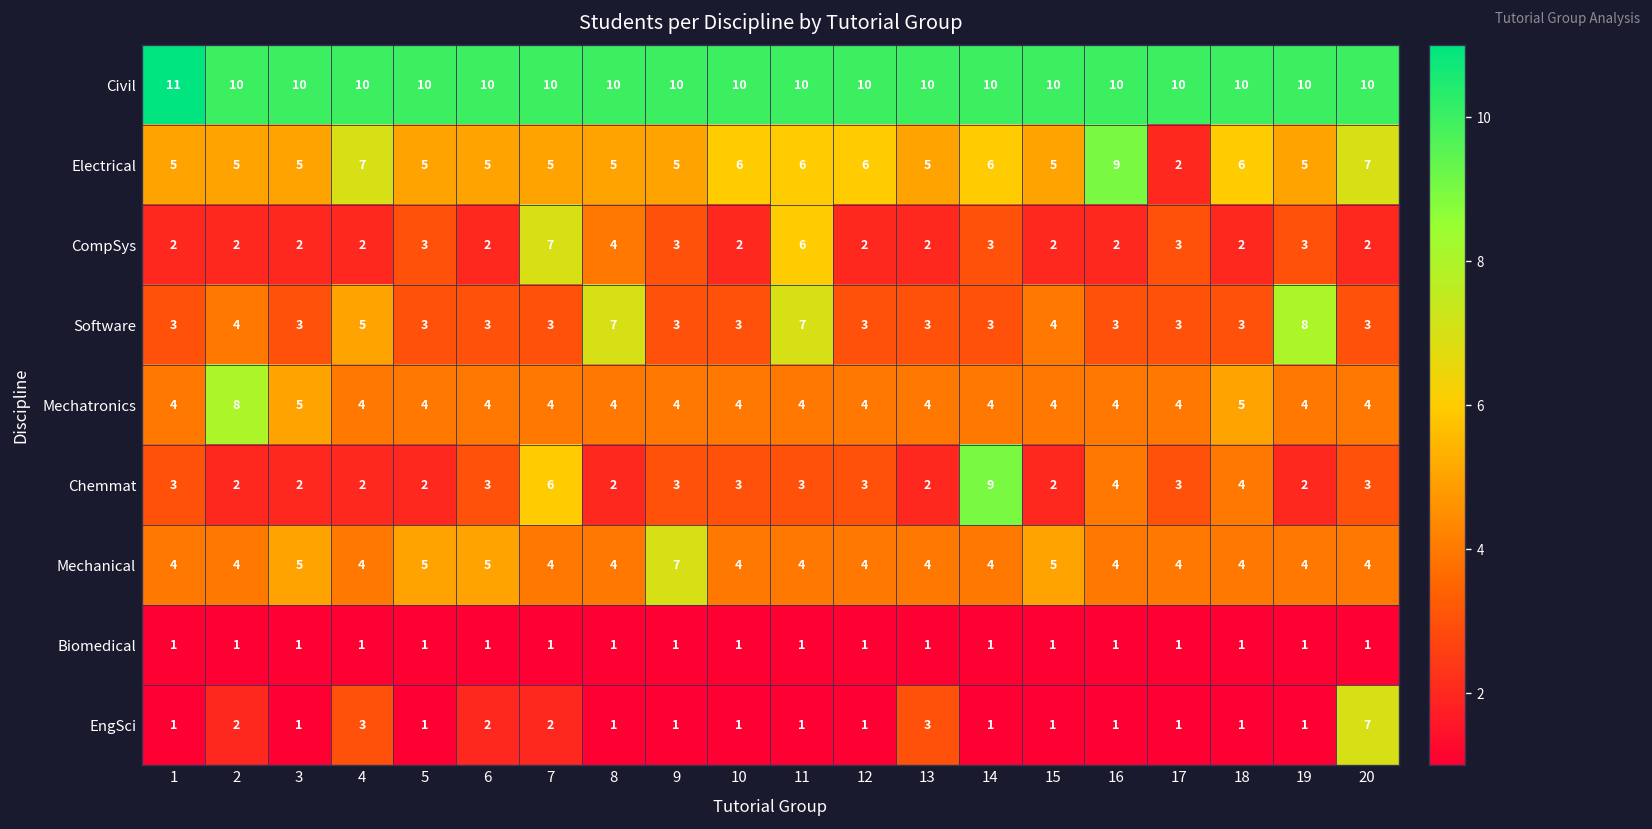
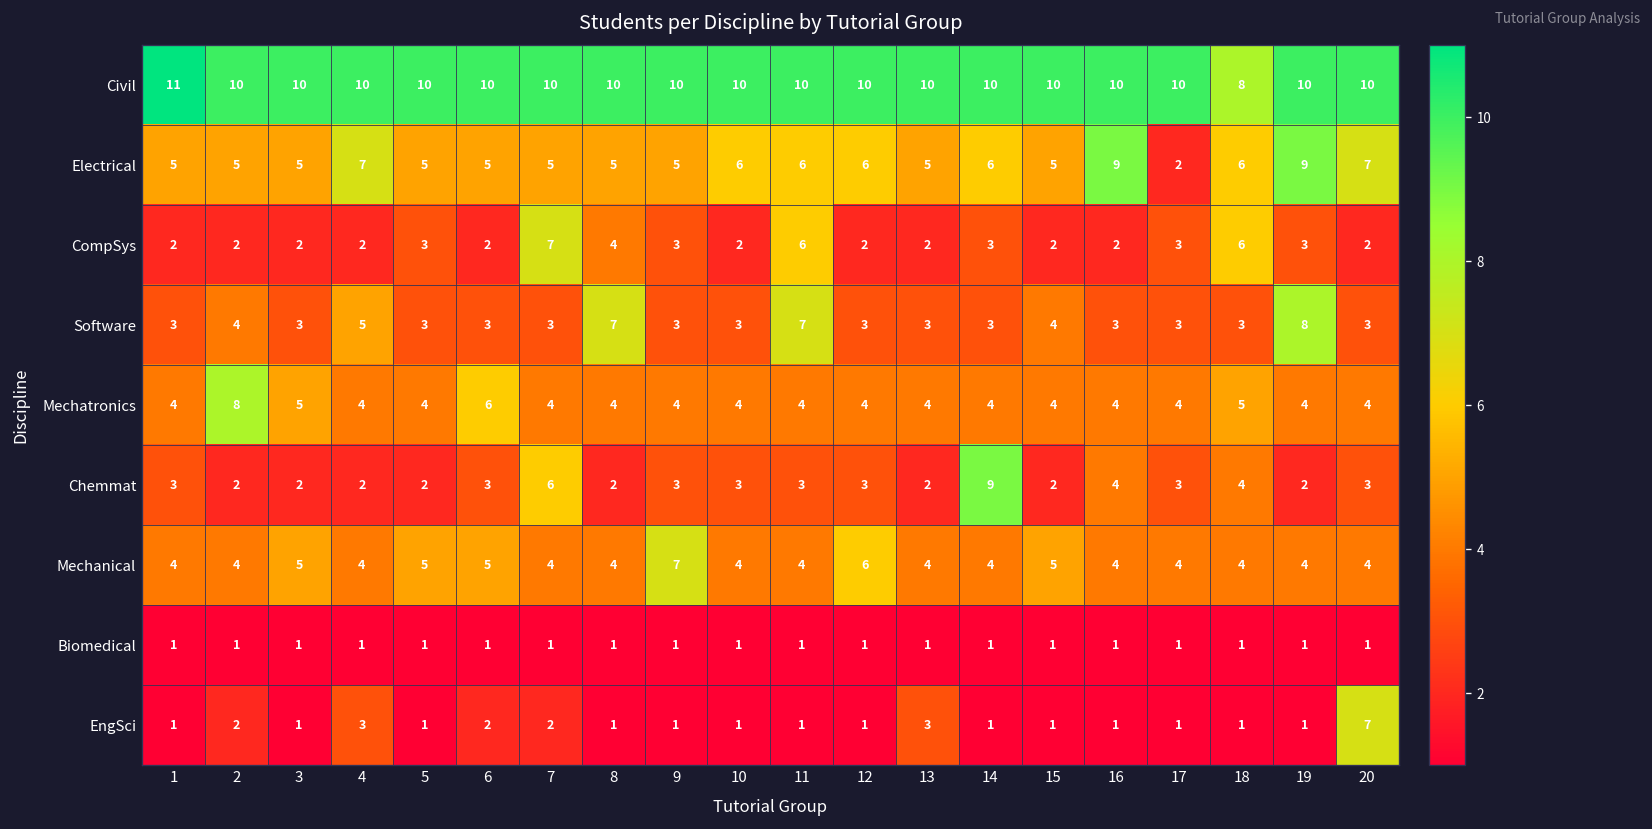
  {
    "Civil": {
      "1": 11,
      "2": 10,
      "3": 10,
      "4": 10,
      "5": 10,
      "6": 10,
      "7": 10,
      "8": 10,
      "9": 10,
      "10": 10,
      "11": 10,
      "12": 10,
      "13": 10,
      "14": 10,
      "15": 10,
      "16": 10,
      "17": 10,
-     "18": 10,
+     "18": 8,
      "19": 10,
      "20": 10
    },
    "Electrical": {
      "1": 5,
      "2": 5,
      "3": 5,
      "4": 7,
      "5": 5,
      "6": 5,
      "7": 5,
      "8": 5,
      "9": 5,
      "10": 6,
      "11": 6,
      "12": 6,
      "13": 5,
      "14": 6,
      "15": 5,
      "16": 9,
      "17": 2,
      "18": 6,
-     "19": 5,
+     "19": 9,
      "20": 7
    },
    "CompSys": {
      "1": 2,
      "2": 2,
      "3": 2,
      "4": 2,
      "5": 3,
      "6": 2,
      "7": 7,
      "8": 4,
      "9": 3,
      "10": 2,
      "11": 6,
      "12": 2,
      "13": 2,
      "14": 3,
      "15": 2,
      "16": 2,
      "17": 3,
-     "18": 2,
+     "18": 6,
      "19": 3,
      "20": 2
    },
    "Software": {
      "1": 3,
      "2": 4,
      "3": 3,
      "4": 5,
      "5": 3,
      "6": 3,
      "7": 3,
      "8": 7,
      "9": 3,
      "10": 3,
      "11": 7,
      "12": 3,
      "13": 3,
      "14": 3,
      "15": 4,
      "16": 3,
      "17": 3,
      "18": 3,
      "19": 8,
      "20": 3
    },
    "Mechatronics": {
      "1": 4,
      "2": 8,
      "3": 5,
      "4": 4,
      "5": 4,
-     "6": 4,
+     "6": 6,
      "7": 4,
      "8": 4,
      "9": 4,
      "10": 4,
      "11": 4,
      "12": 4,
      "13": 4,
      "14": 4,
      "15": 4,
      "16": 4,
      "17": 4,
      "18": 5,
      "19": 4,
      "20": 4
    },
    "Chemmat": {
      "1": 3,
      "2": 2,
      "3": 2,
      "4": 2,
      "5": 2,
      "6": 3,
      "7": 6,
      "8": 2,
      "9": 3,
      "10": 3,
      "11": 3,
      "12": 3,
      "13": 2,
      "14": 9,
      "15": 2,
      "16": 4,
      "17": 3,
      "18": 4,
      "19": 2,
      "20": 3
    },
    "Mechanical": {
      "1": 4,
      "2": 4,
      "3": 5,
      "4": 4,
      "5": 5,
      "6": 5,
      "7": 4,
      "8": 4,
      "9": 7,
      "10": 4,
      "11": 4,
-     "12": 4,
+     "12": 6,
      "13": 4,
      "14": 4,
      "15": 5,
      "16": 4,
      "17": 4,
      "18": 4,
      "19": 4,
      "20": 4
    },
    "Biomedical": {
      "1": 1,
      "2": 1,
      "3": 1,
      "4": 1,
      "5": 1,
      "6": 1,
      "7": 1,
      "8": 1,
      "9": 1,
      "10": 1,
      "11": 1,
      "12": 1,
      "13": 1,
      "14": 1,
      "15": 1,
      "16": 1,
      "17": 1,
      "18": 1,
      "19": 1,
      "20": 1
    },
    "EngSci": {
      "1": 1,
      "2": 2,
      "3": 1,
      "4": 3,
      "5": 1,
      "6": 2,
      "7": 2,
      "8": 1,
      "9": 1,
      "10": 1,
      "11": 1,
      "12": 1,
      "13": 3,
      "14": 1,
      "15": 1,
      "16": 1,
      "17": 1,
      "18": 1,
      "19": 1,
      "20": 7
    }
  }
